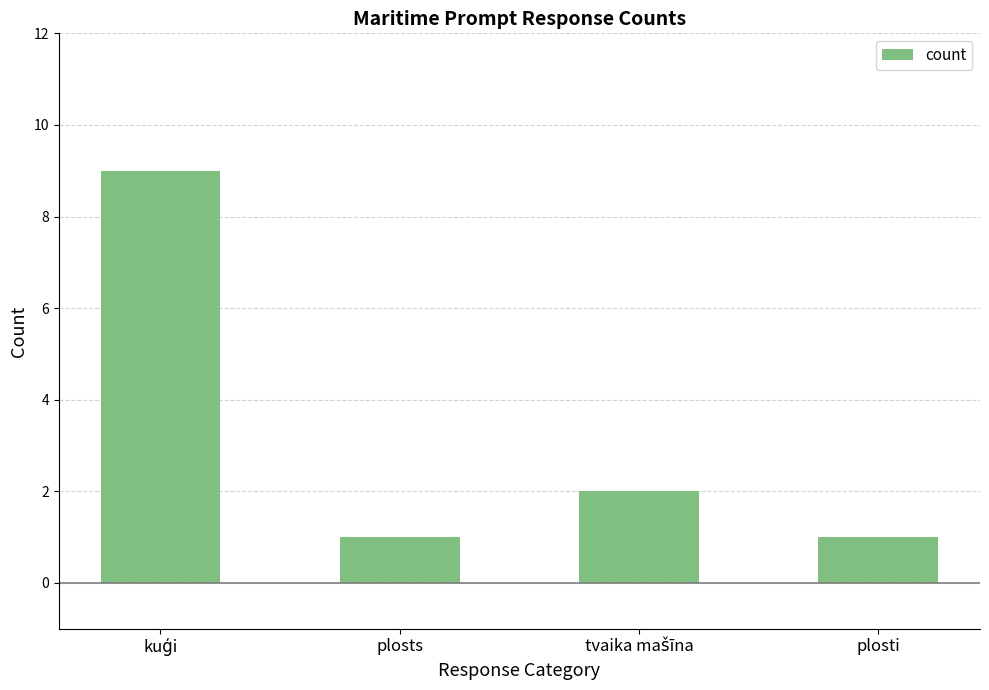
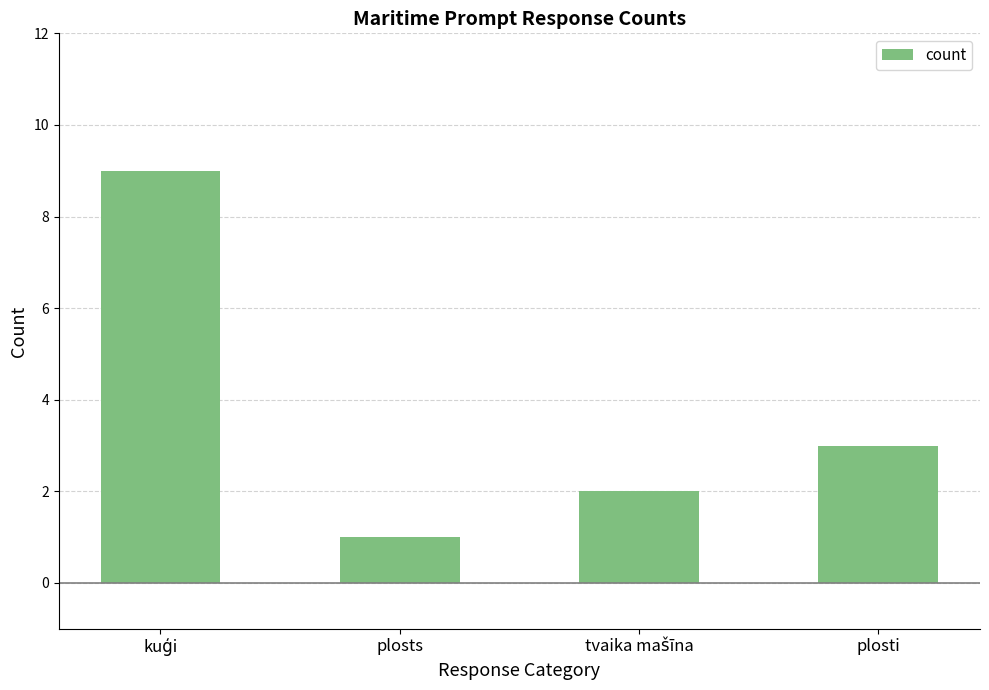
  {
    "kuģi": 9,
    "plosts": 1,
    "tvaika mašīna": 2,
-   "plosti": 1
+   "plosti": 3
  }
